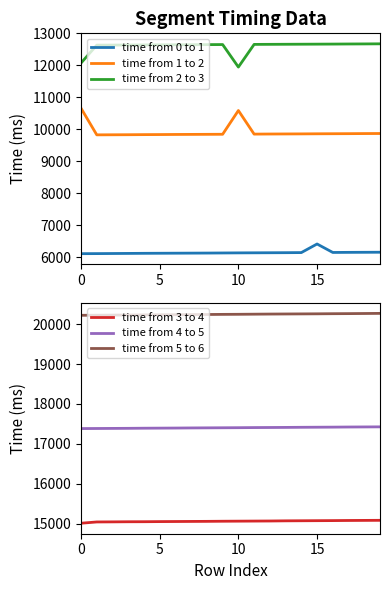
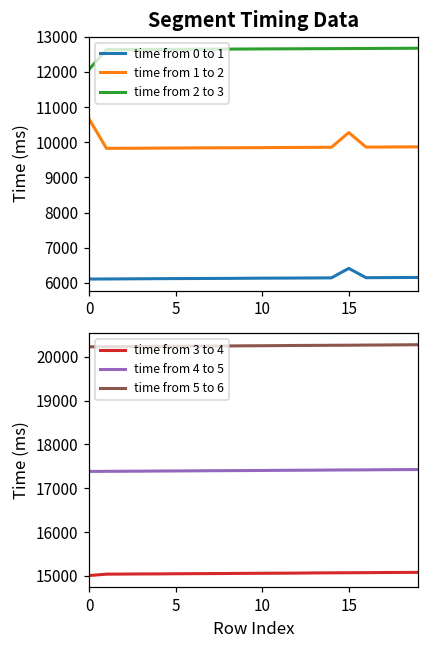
  {
    "Segment Timing Data": {
      "time from 0 to 1": {
        "0": 6100,
        "5": 6100,
        "10": 6100,
        "15": 6400
      },
      "time from 1 to 2": {
        "0": 10700,
        "5": 9800,
-       "10": 10600,
-       "15": 9900
+       "10": 9800,
+       "15": 10300
      },
      "time from 2 to 3": {
        "0": 12100,
-       "10": 11900,
+       "10": 12700,
        "15": 12700
      }
    }
  }
